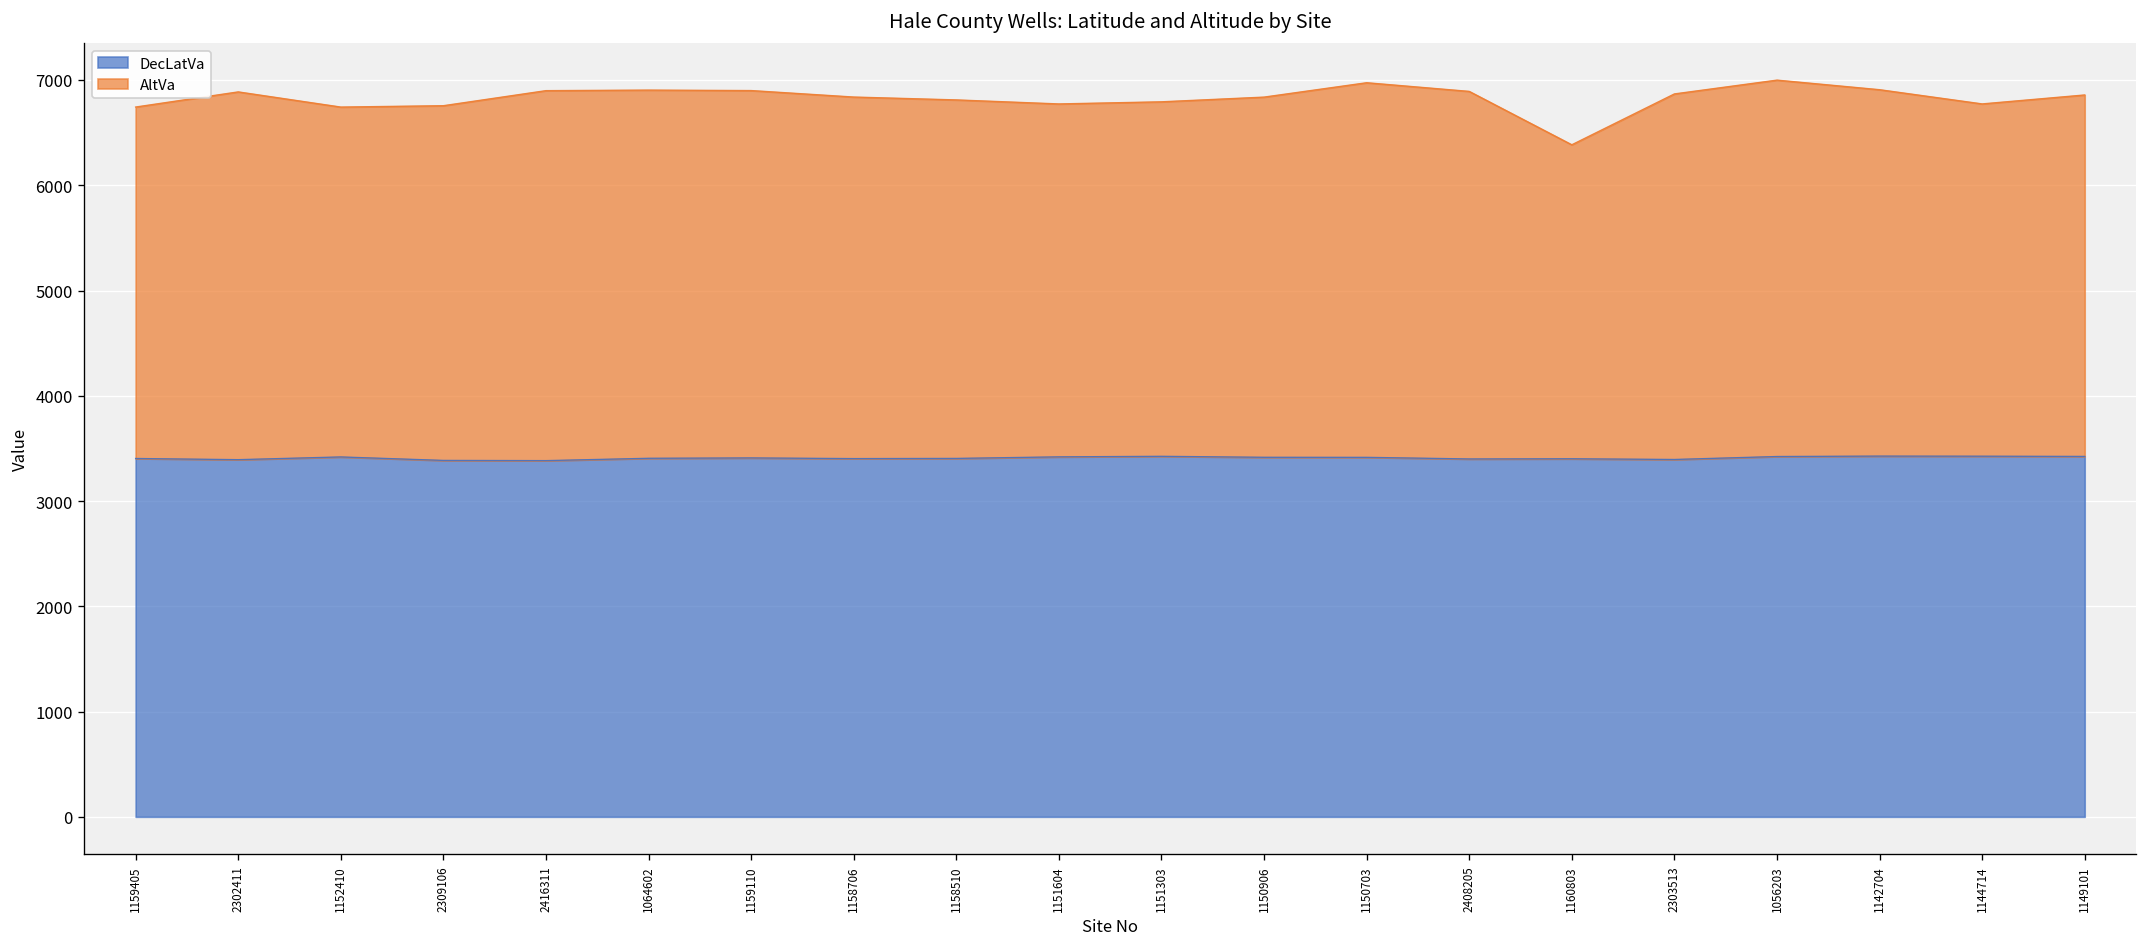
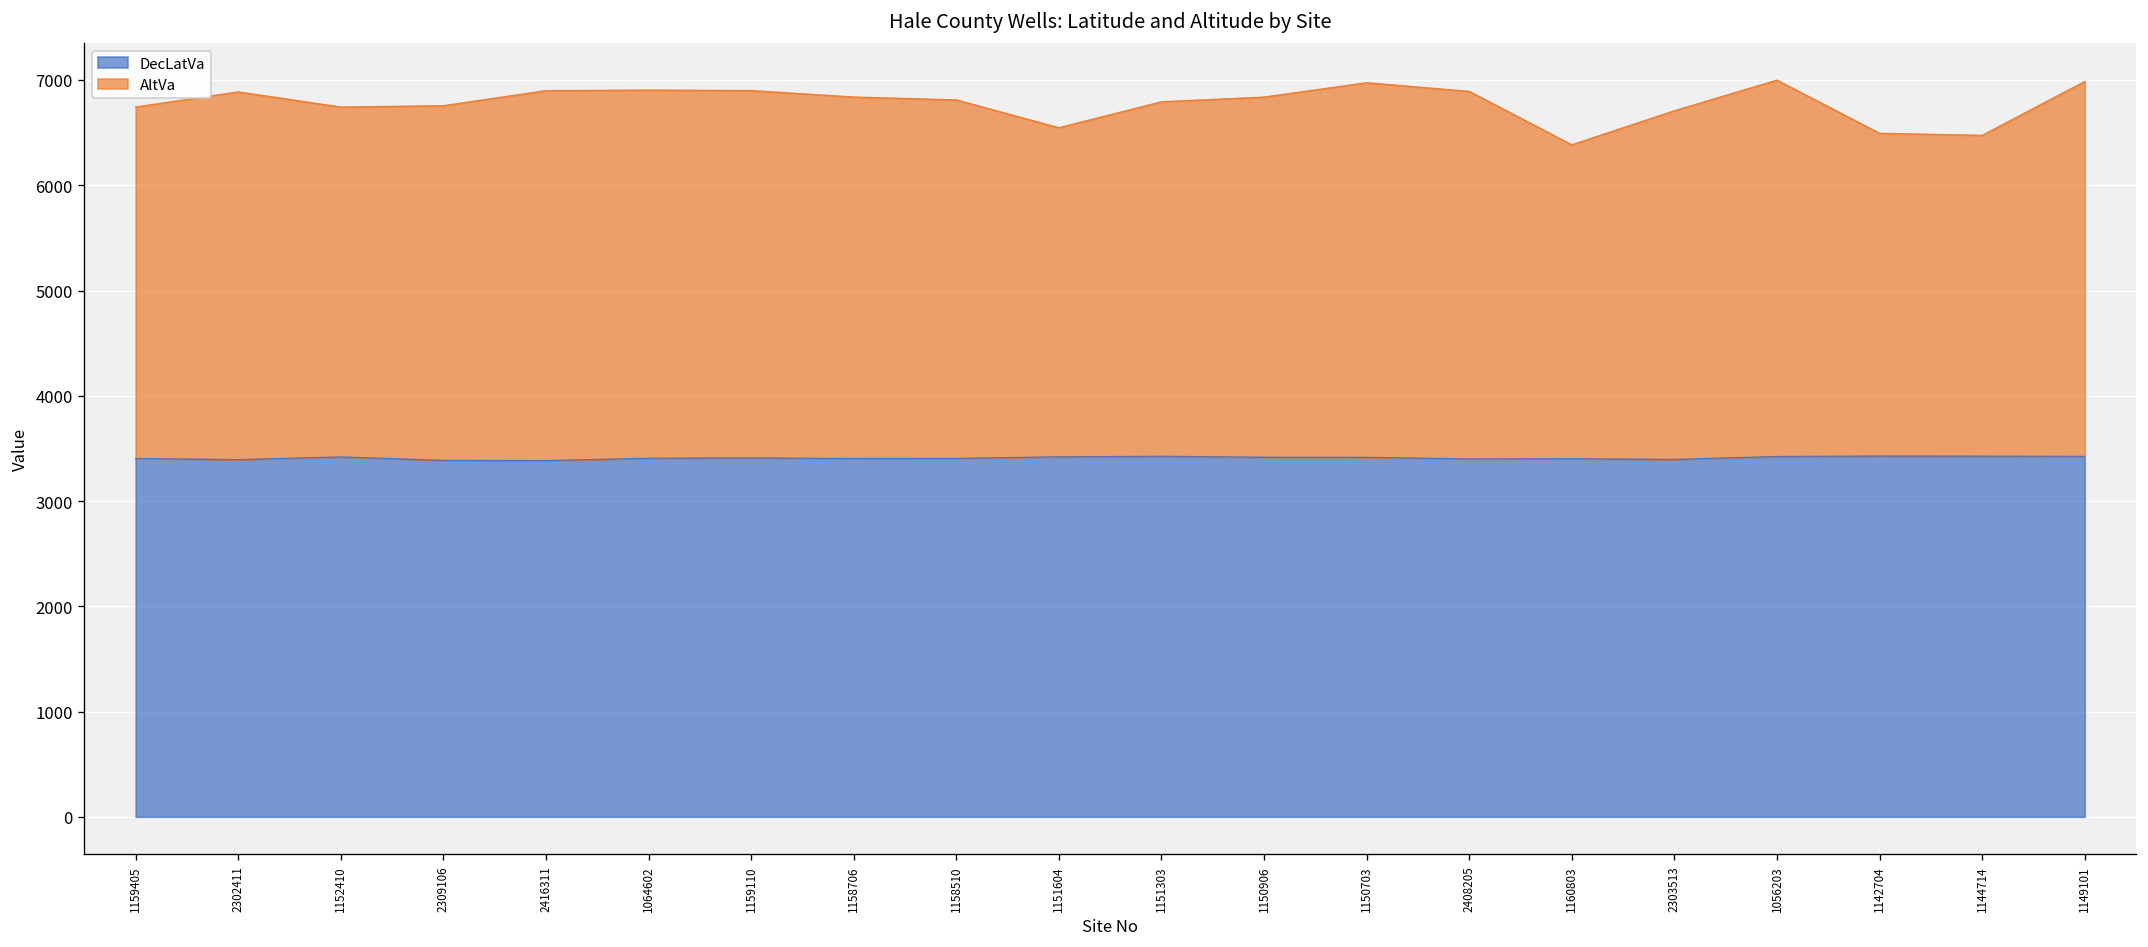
  {
    "DecLatVa": {
      "1159405": 3400,
      "2302411": 3400,
      "1152410": 3400,
      "2309106": 3400,
      "2416311": 3400,
      "1064602": 3400,
      "1159110": 3400,
      "1158706": 3400,
      "1158510": 3400,
      "1151604": 3400,
      "1151303": 3400,
      "1150906": 3400,
      "1150703": 3400,
      "2408205": 3400,
      "1160803": 3400,
      "2303513": 3400,
      "1056203": 3400,
      "1142704": 3400,
      "1144714": 3400,
      "1149101": 3400
    },
    "AltVa": {
      "1159405": 3300,
      "2302411": 3500,
      "1152410": 3300,
      "2309106": 3400,
      "2416311": 3500,
      "1064602": 3500,
      "1159110": 3500,
      "1158706": 3400,
      "1158510": 3400,
-     "1151604": 3400,
+     "1151604": 3100,
      "1151303": 3400,
      "1150906": 3400,
      "1150703": 3600,
      "2408205": 3500,
      "1160803": 3000,
-     "2303513": 3500,
+     "2303513": 3300,
      "1056203": 3600,
-     "1142704": 3500,
-     "1144714": 3300,
-     "1149101": 3400
+     "1142704": 3100,
+     "1144714": 3000,
+     "1149101": 3600
    }
  }
